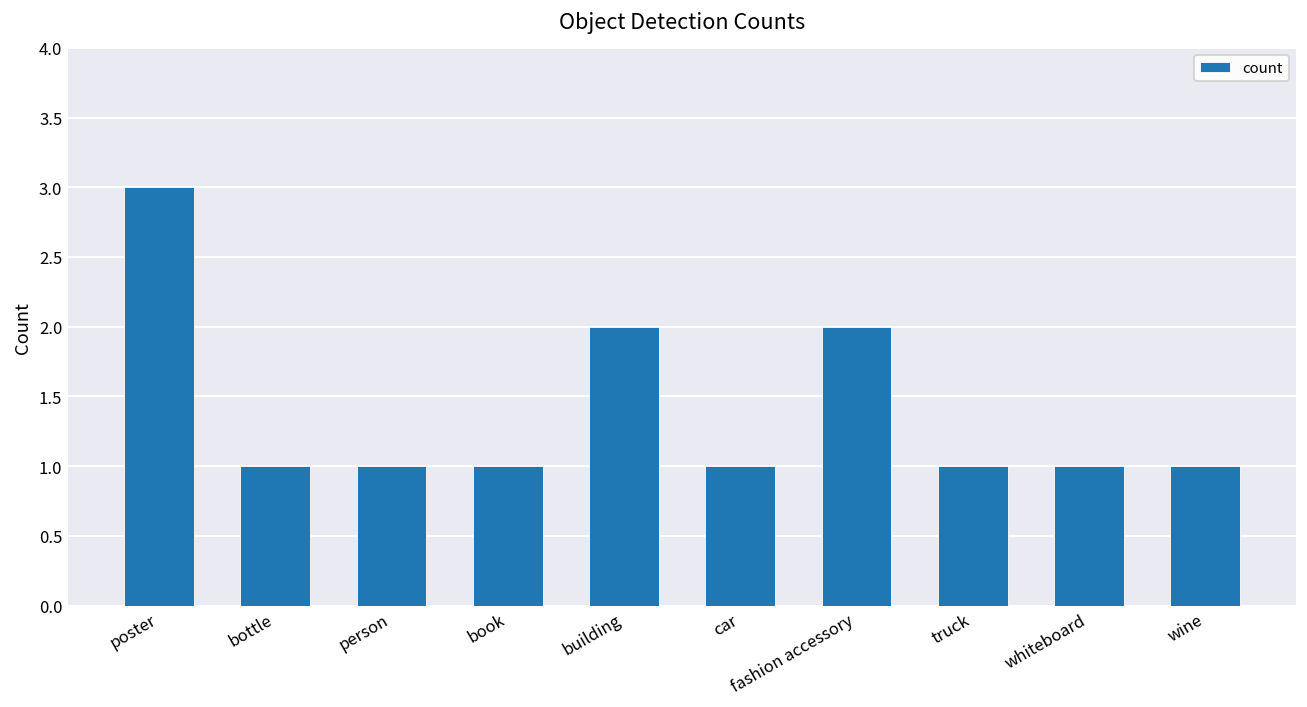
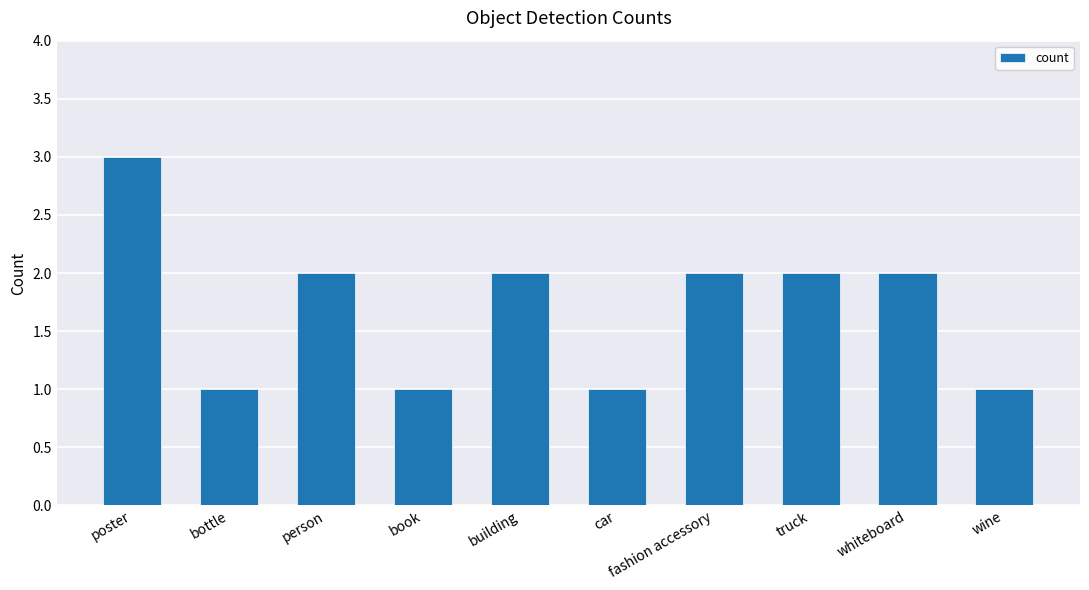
  {
    "poster": 3,
    "bottle": 1,
-   "person": 1,
+   "person": 2,
    "book": 1,
    "building": 2,
    "car": 1,
    "fashion accessory": 2,
-   "truck": 1,
-   "whiteboard": 1,
+   "truck": 2,
+   "whiteboard": 2,
    "wine": 1
  }
